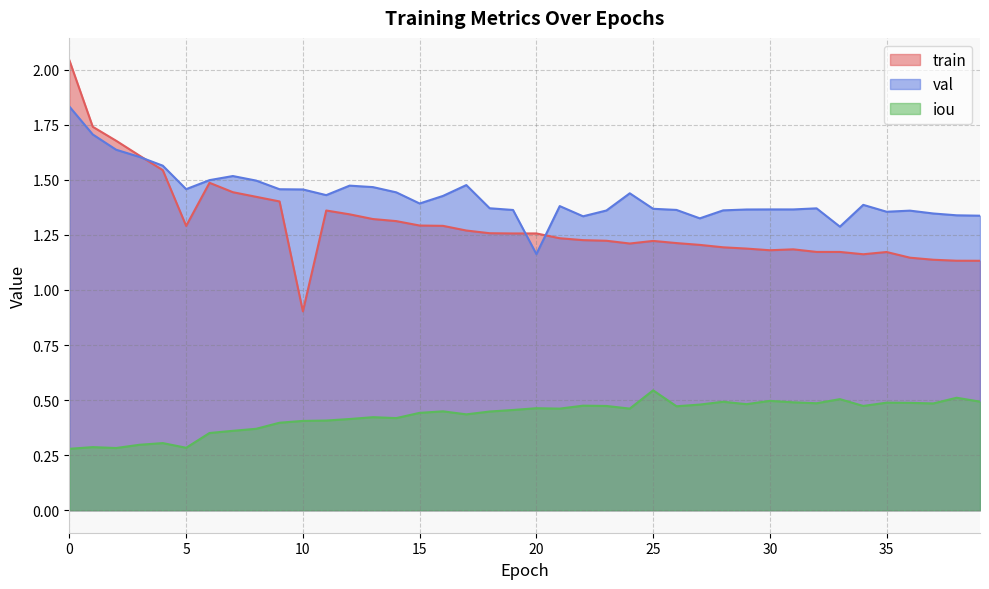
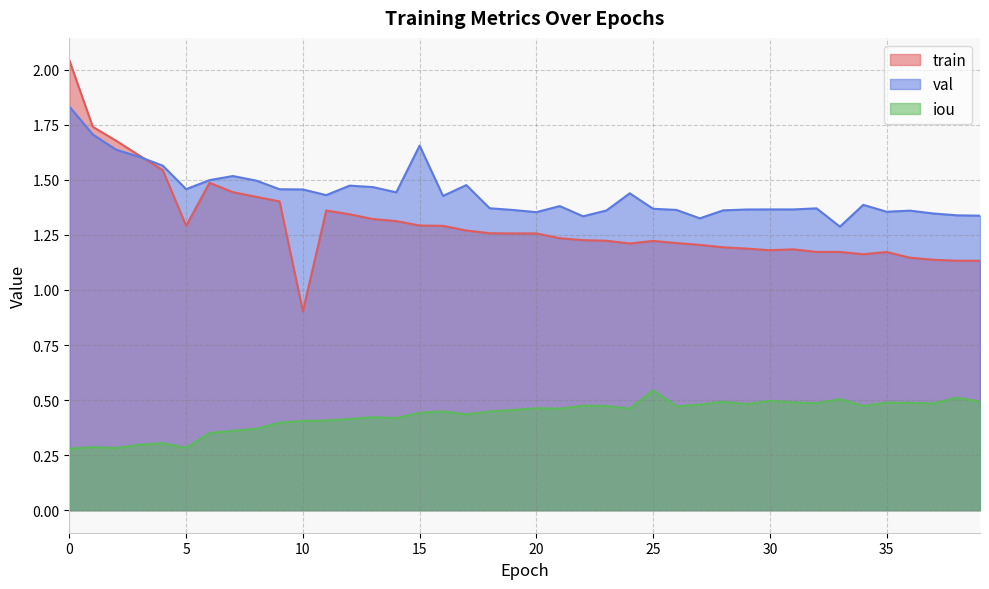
  {
    "train": {
      "0": 2.04,
      "5": 1.29,
      "10": 0.90,
      "15": 1.29,
      "20": 1.26,
      "25": 1.22,
      "30": 1.18,
      "35": 1.17
    },
    "val": {
      "0": 1.83,
      "5": 1.46,
      "10": 1.46,
-     "15": 1.39,
-     "20": 1.16,
+     "15": 1.66,
+     "20": 1.35,
      "25": 1.37,
      "30": 1.37,
      "35": 1.36
    },
    "iou": {
      "0": 0.28,
      "5": 0.28,
      "10": 0.41,
      "15": 0.44,
      "20": 0.46,
      "25": 0.54,
      "30": 0.50,
      "35": 0.49
    }
  }
